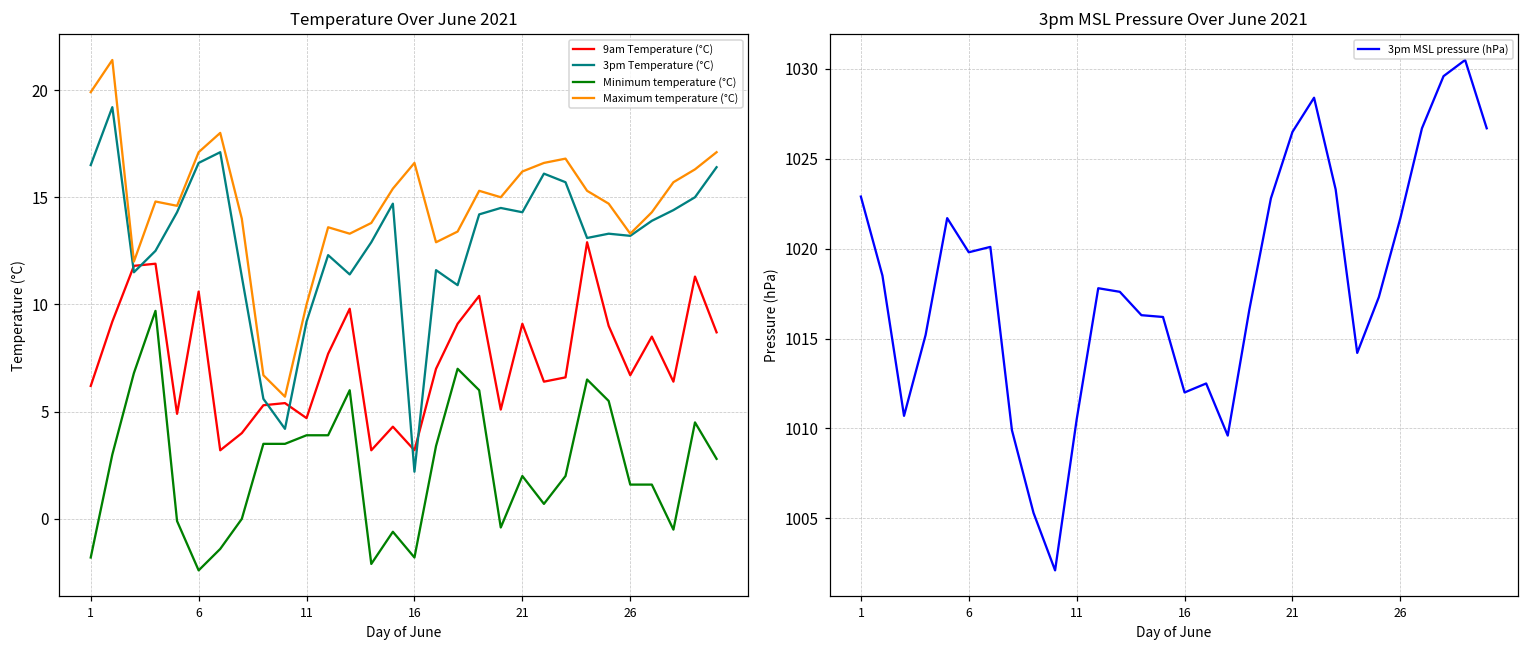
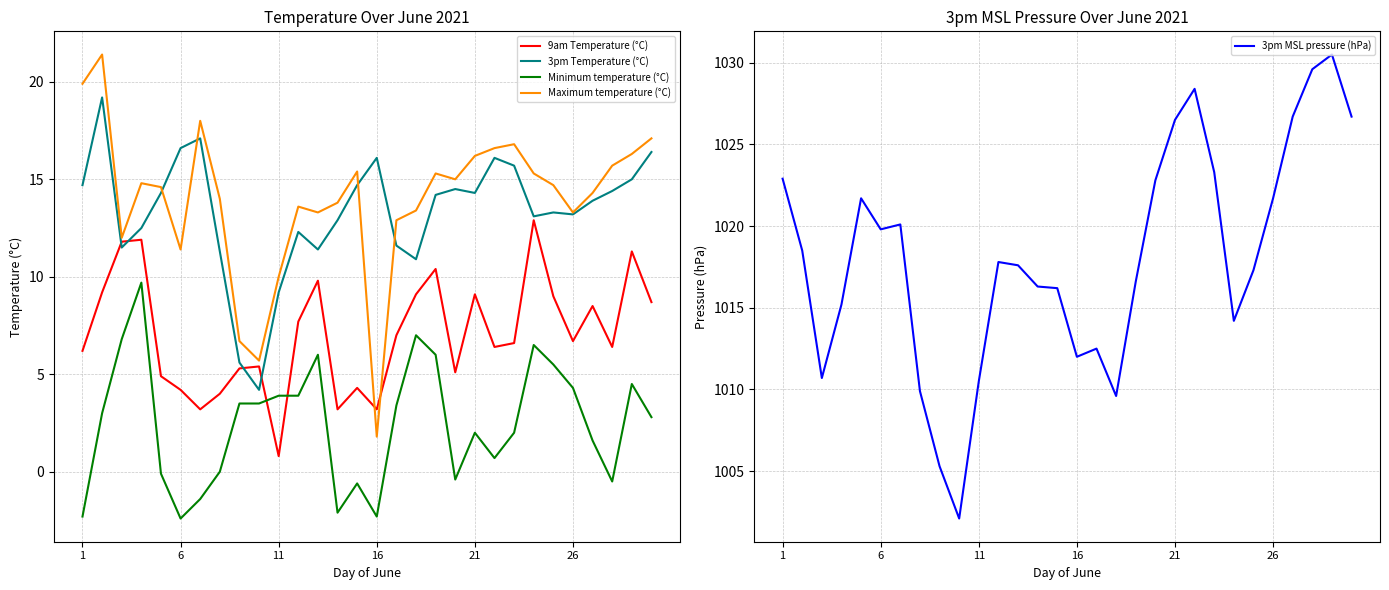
  {
    "Temperature Over June 2021": {
      "9am Temperature (°C)": {
        "1": 6.2,
-       "6": 10.6,
-       "11": 4.7,
+       "6": 4.2,
+       "11": 0.8,
        "16": 3.2,
        "21": 9.1,
        "26": 6.7
      },
      "3pm Temperature (°C)": {
-       "1": 16.5,
+       "1": 14.7,
        "6": 16.6,
        "11": 9.2,
-       "16": 2.2,
+       "16": 16.1,
        "21": 14.3
      },
      "Minimum temperature (°C)": {
-       "1": -1.8,
+       "1": -2.3,
        "6": -2.4,
        "11": 3.9,
-       "16": -1.8,
+       "16": -2.3,
        "21": 2.0,
-       "26": 1.6
+       "26": 4.3
      },
      "Maximum temperature (°C)": {
        "1": 19.9,
-       "6": 17.1,
+       "6": 11.4,
        "11": 10.0,
-       "16": 16.6,
+       "16": 1.8,
        "21": 16.2
      }
    },
    "3pm MSL Pressure Over June 2021": {
      "1": 1022.9,
      "6": 1019.8,
      "11": 1010.5,
      "16": 1012.0,
      "21": 1026.5,
      "26": 1021.7
    }
  }
